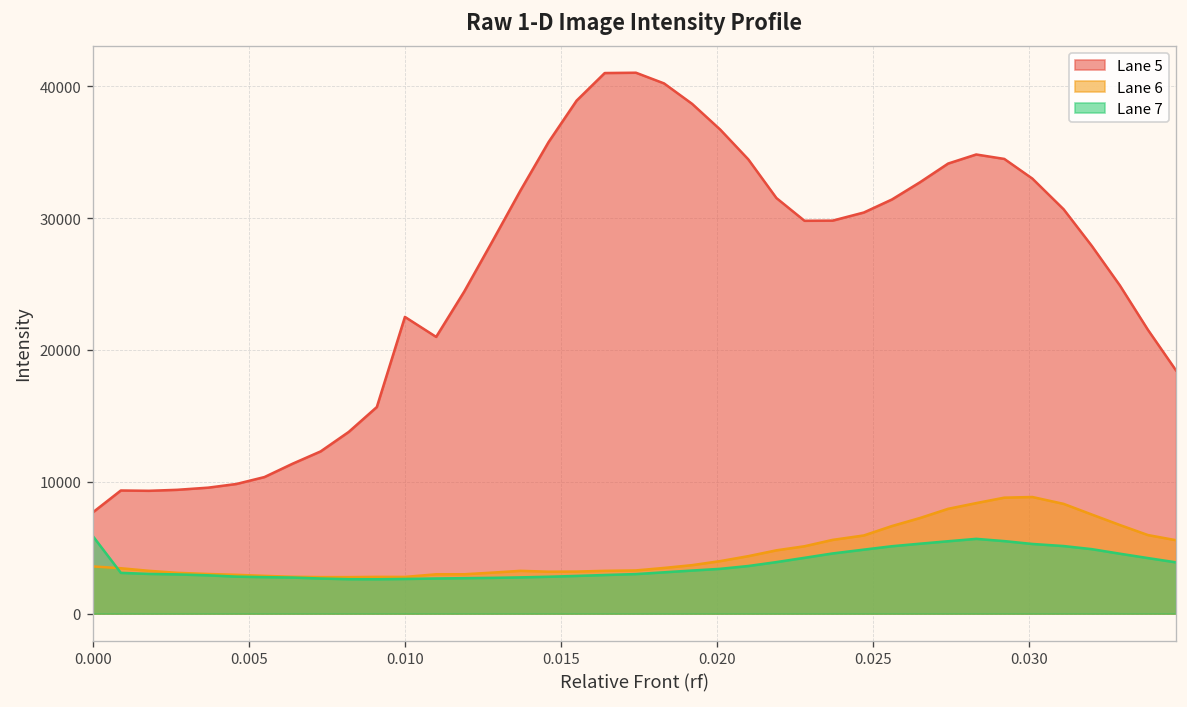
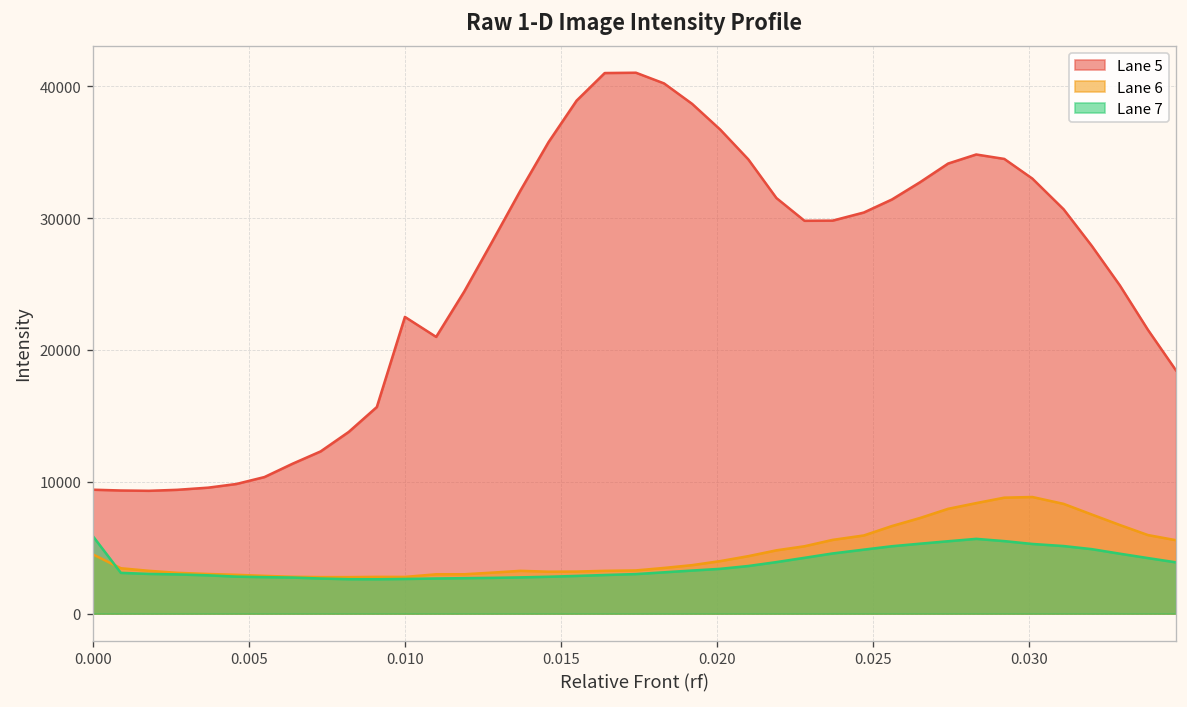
  {
    "Lane 5": {
-     "0.000": 7700,
+     "0.000": 9400,
      "0.010": 22500
    },
    "Lane 6": {
-     "0.000": 3600
+     "0.000": 4500
    },
    "Lane 7": {
      "0.000": 5900
    }
  }
